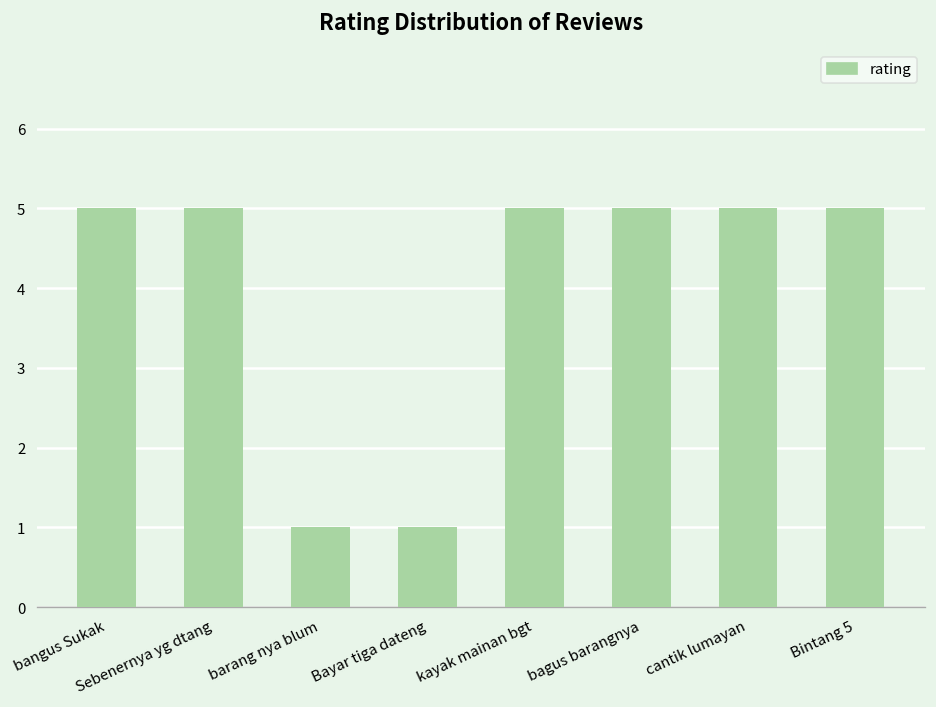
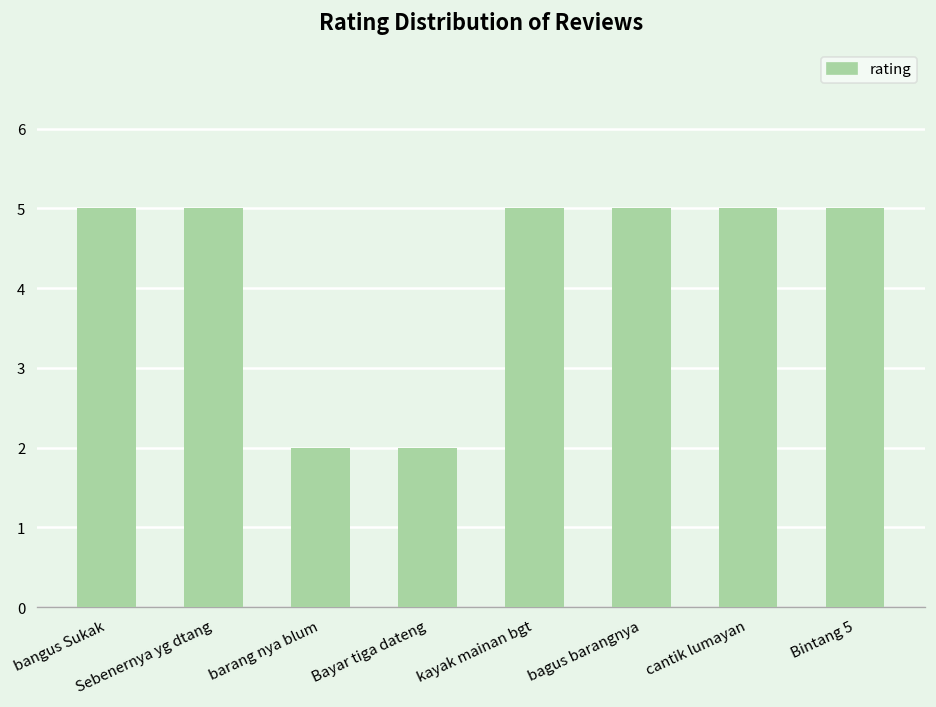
  {
    "bangus Sukak": 5,
    "Sebenernya yg dtang": 5,
-   "barang nya blum": 1,
-   "Bayar tiga dateng": 1,
+   "barang nya blum": 2,
+   "Bayar tiga dateng": 2,
    "kayak mainan bgt": 5,
    "bagus barangnya": 5,
    "cantik lumayan": 5,
    "Bintang 5": 5
  }
